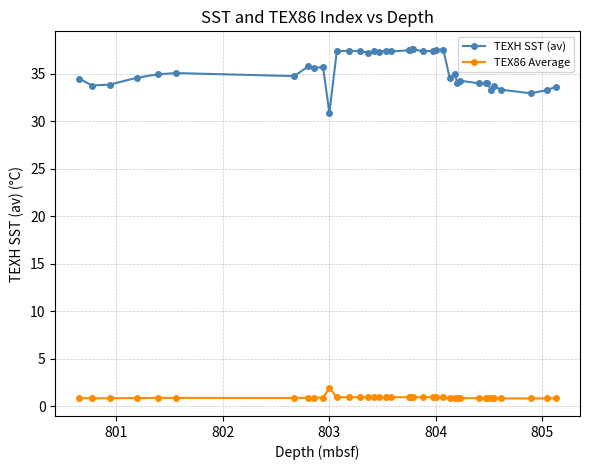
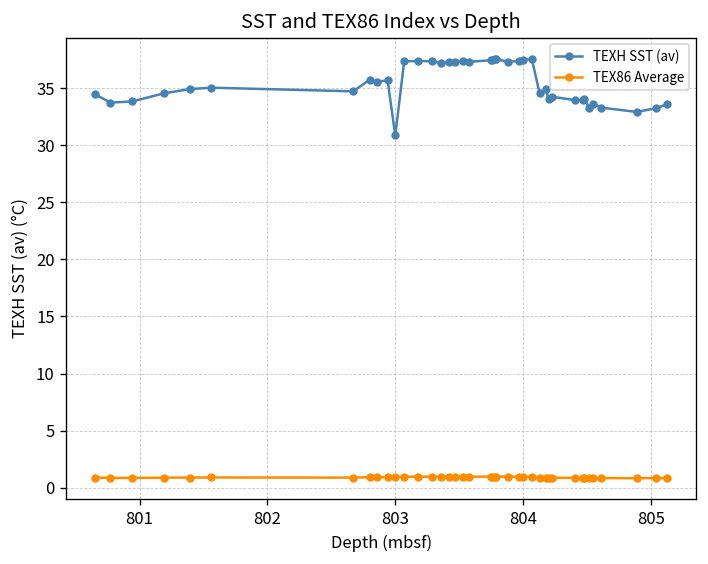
  {
    "TEXH SST (av)": {
      "803": 31,
      "804": 38
    },
    "TEX86 Average": {
-     "803": 2,
+     "803": 1,
      "804": 1
    }
  }
